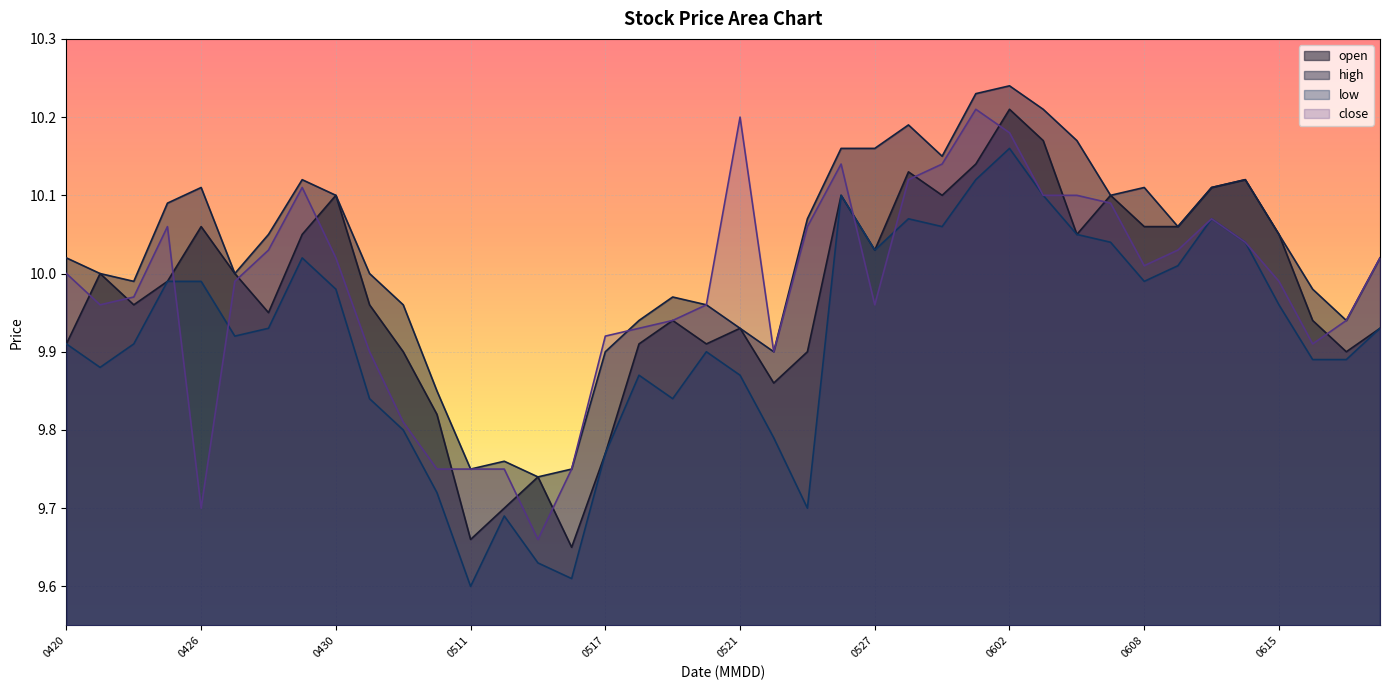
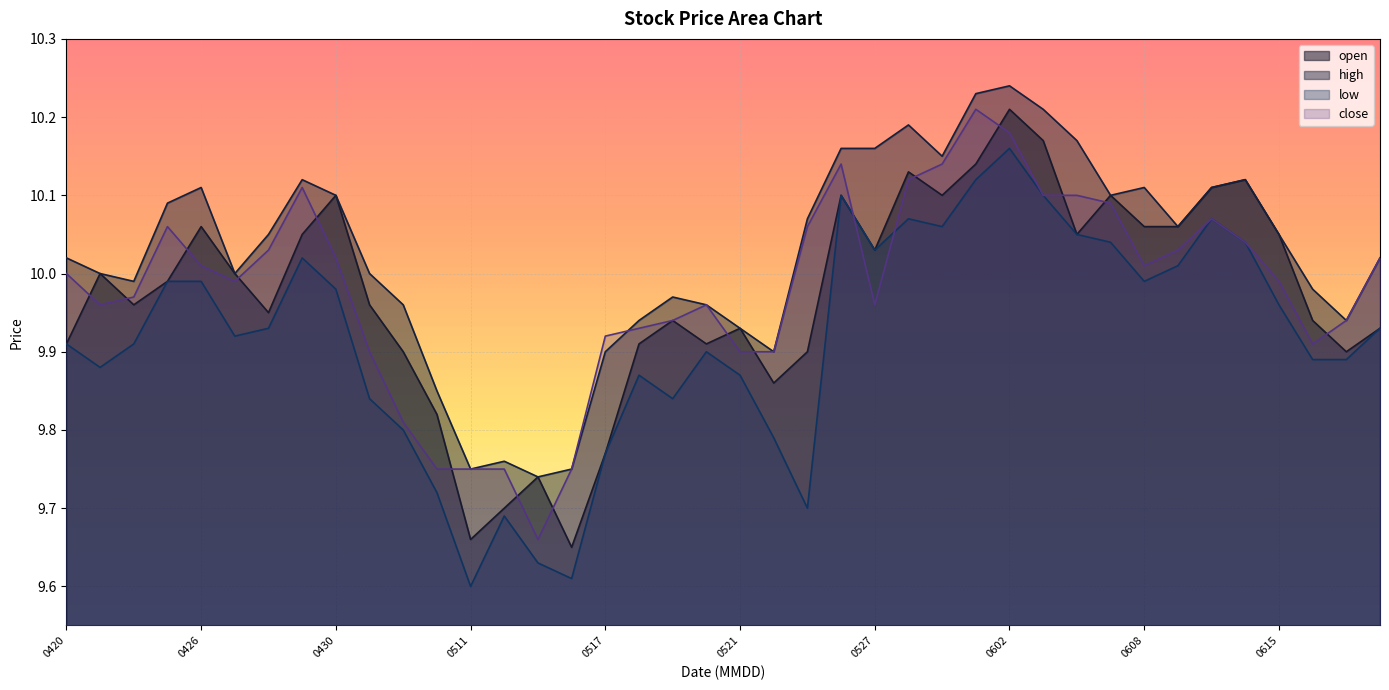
  {
    "close": {
      "0420": 10.00,
-     "0426": 9.70,
+     "0426": 10.01,
      "0430": 10.02,
      "0517": 9.92,
-     "0521": 10.2,
+     "0521": 9.9,
      "0527": 9.96,
      "0602": 10.18,
      "0608": 10.01,
      "0615": 9.99
    }
  }
